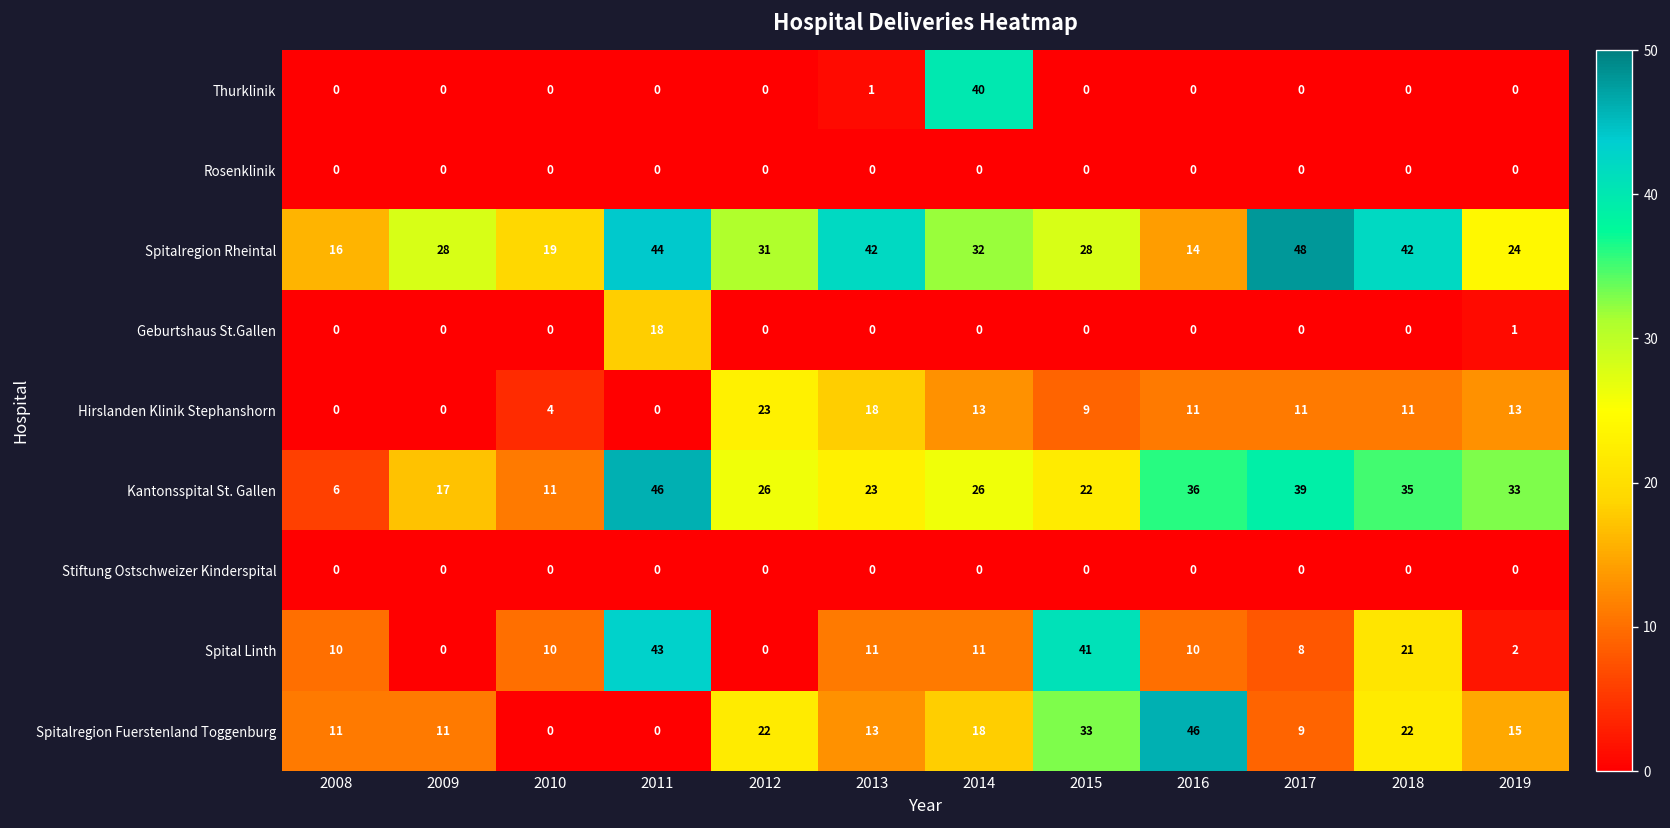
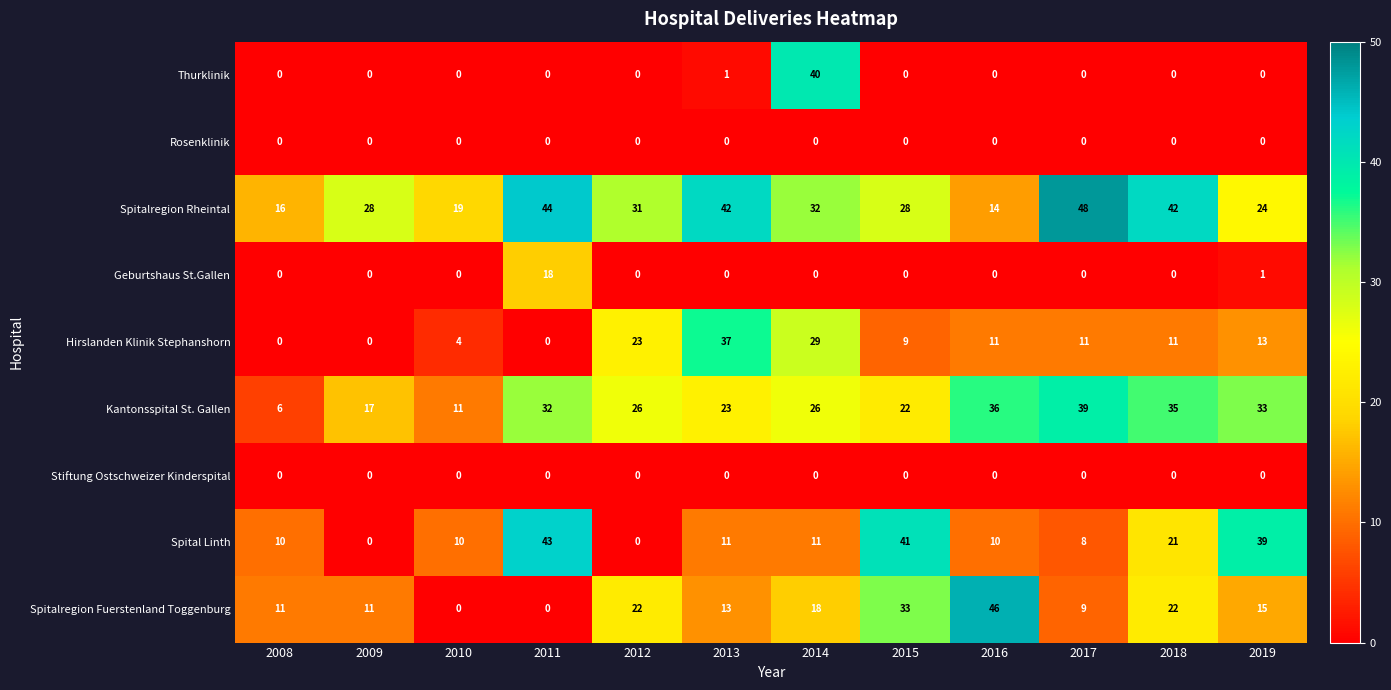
  {
    "Thurklinik": {
      "2008": 0,
      "2009": 0,
      "2010": 0,
      "2011": 0,
      "2012": 0,
      "2013": 1,
      "2014": 40,
      "2015": 0,
      "2016": 0,
      "2017": 0,
      "2018": 0,
      "2019": 0
    },
    "Rosenklinik": {
      "2008": 0,
      "2009": 0,
      "2010": 0,
      "2011": 0,
      "2012": 0,
      "2013": 0,
      "2014": 0,
      "2015": 0,
      "2016": 0,
      "2017": 0,
      "2018": 0,
      "2019": 0
    },
    "Spitalregion Rheintal": {
      "2008": 16,
      "2009": 28,
      "2010": 19,
      "2011": 44,
      "2012": 31,
      "2013": 42,
      "2014": 32,
      "2015": 28,
      "2016": 14,
      "2017": 48,
      "2018": 42,
      "2019": 24
    },
    "Geburtshaus St.Gallen": {
      "2008": 0,
      "2009": 0,
      "2010": 0,
      "2011": 18,
      "2012": 0,
      "2013": 0,
      "2014": 0,
      "2015": 0,
      "2016": 0,
      "2017": 0,
      "2018": 0,
      "2019": 1
    },
    "Hirslanden Klinik Stephanshorn": {
      "2008": 0,
      "2009": 0,
      "2010": 4,
      "2011": 0,
      "2012": 23,
-     "2013": 18,
-     "2014": 13,
+     "2013": 37,
+     "2014": 29,
      "2015": 9,
      "2016": 11,
      "2017": 11,
      "2018": 11,
      "2019": 13
    },
    "Kantonsspital St. Gallen": {
      "2008": 6,
      "2009": 17,
      "2010": 11,
-     "2011": 46,
+     "2011": 32,
      "2012": 26,
      "2013": 23,
      "2014": 26,
      "2015": 22,
      "2016": 36,
      "2017": 39,
      "2018": 35,
      "2019": 33
    },
    "Stiftung Ostschweizer Kinderspital": {
      "2008": 0,
      "2009": 0,
      "2010": 0,
      "2011": 0,
      "2012": 0,
      "2013": 0,
      "2014": 0,
      "2015": 0,
      "2016": 0,
      "2017": 0,
      "2018": 0,
      "2019": 0
    },
    "Spital Linth": {
      "2008": 10,
      "2009": 0,
      "2010": 10,
      "2011": 43,
      "2012": 0,
      "2013": 11,
      "2014": 11,
      "2015": 41,
      "2016": 10,
      "2017": 8,
      "2018": 21,
-     "2019": 2
+     "2019": 39
    },
    "Spitalregion Fuerstenland Toggenburg": {
      "2008": 11,
      "2009": 11,
      "2010": 0,
      "2011": 0,
      "2012": 22,
      "2013": 13,
      "2014": 18,
      "2015": 33,
      "2016": 46,
      "2017": 9,
      "2018": 22,
      "2019": 15
    }
  }
